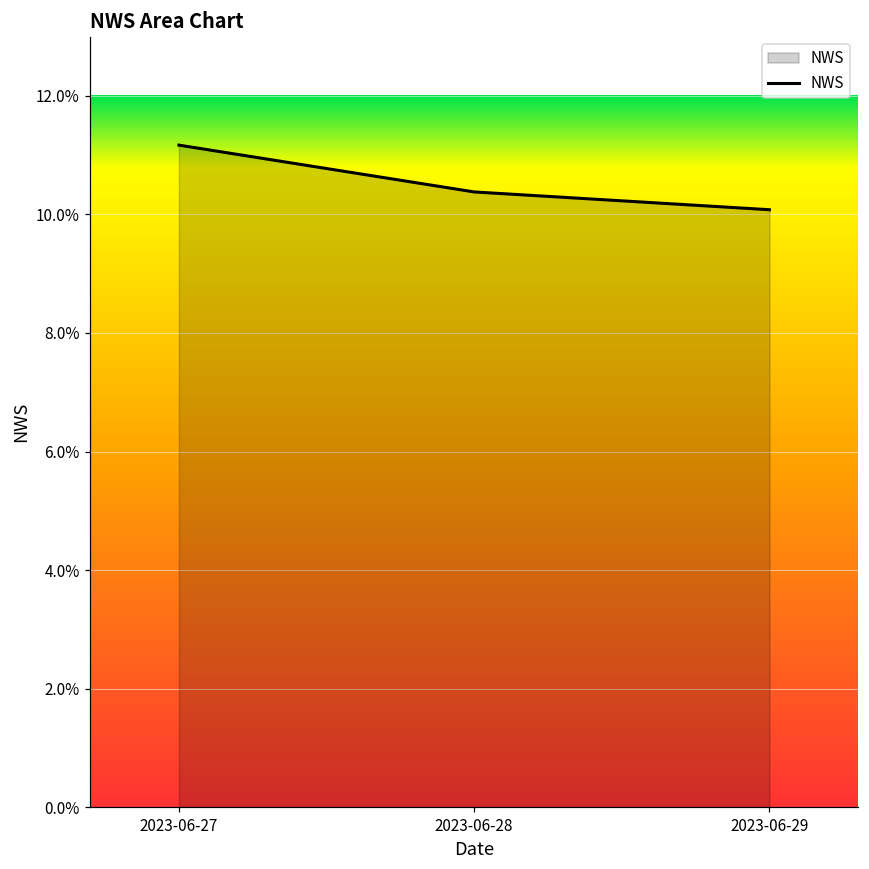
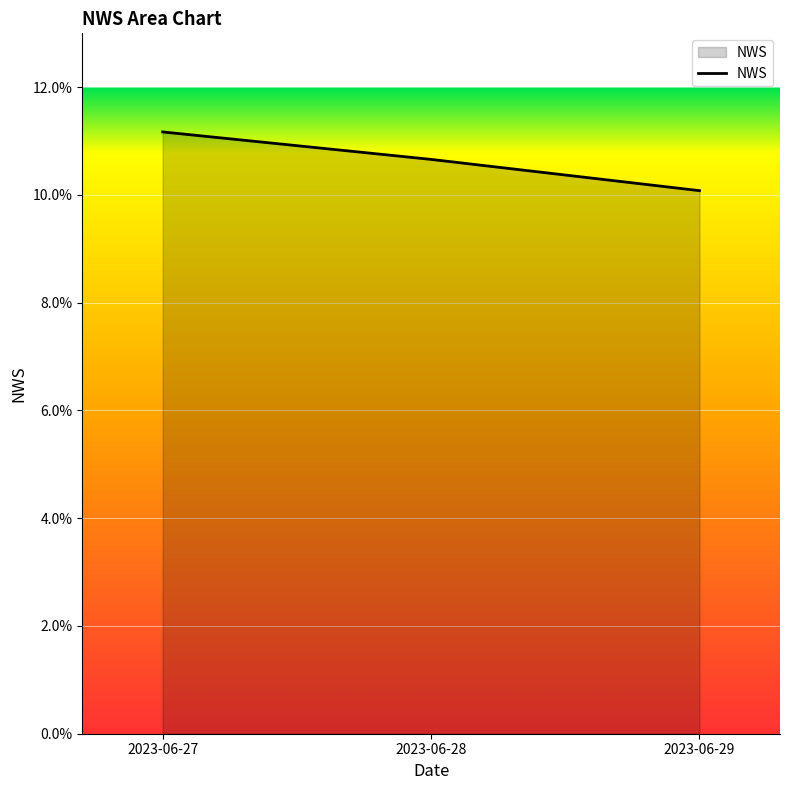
  {
    "2023-06-27": "11.2%",
-   "2023-06-28": "10.4%",
+   "2023-06-28": "10.7%",
    "2023-06-29": "10.1%"
  }
